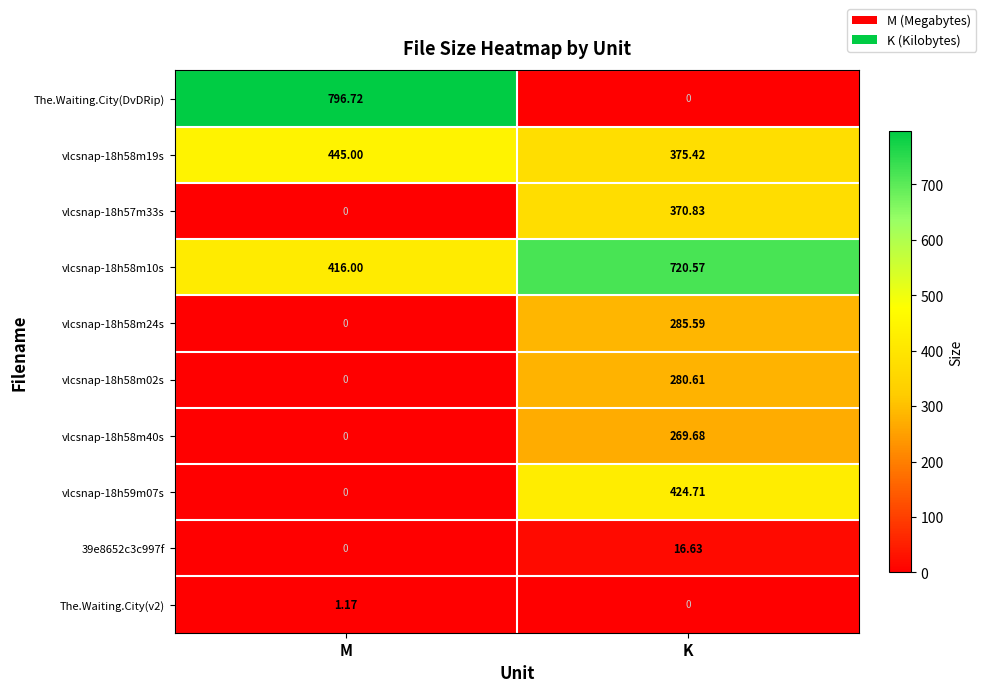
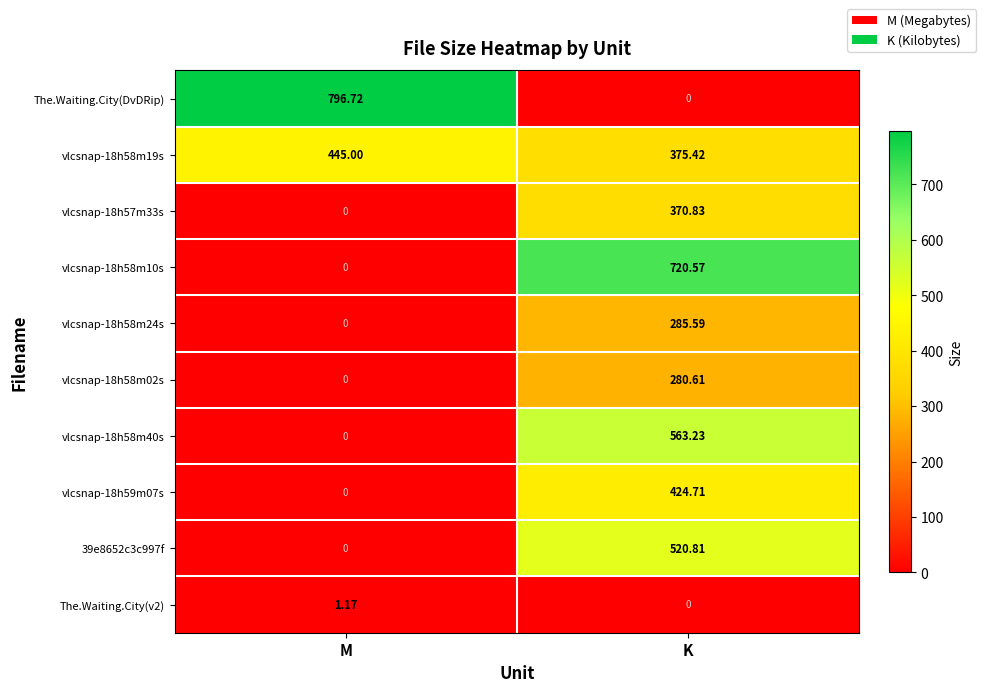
  {
    "The.Waiting.City(DvDRip)": {
      "M": 796.72,
      "K": 0
    },
    "vlcsnap-18h58m19s": {
      "M": 445.00,
      "K": 375.42
    },
    "vlcsnap-18h57m33s": {
      "M": 0,
      "K": 370.83
    },
    "vlcsnap-18h58m10s": {
-     "M": 416.00,
+     "M": 0,
      "K": 720.57
    },
    "vlcsnap-18h58m24s": {
      "M": 0,
      "K": 285.59
    },
    "vlcsnap-18h58m02s": {
      "M": 0,
      "K": 280.61
    },
    "vlcsnap-18h58m40s": {
      "M": 0,
-     "K": 269.68
+     "K": 563.23
    },
    "vlcsnap-18h59m07s": {
      "M": 0,
      "K": 424.71
    },
    "39e8652c3c997f": {
      "M": 0,
-     "K": 16.63
+     "K": 520.81
    },
    "The.Waiting.City(v2)": {
      "M": 1.17,
      "K": 0
    }
  }
